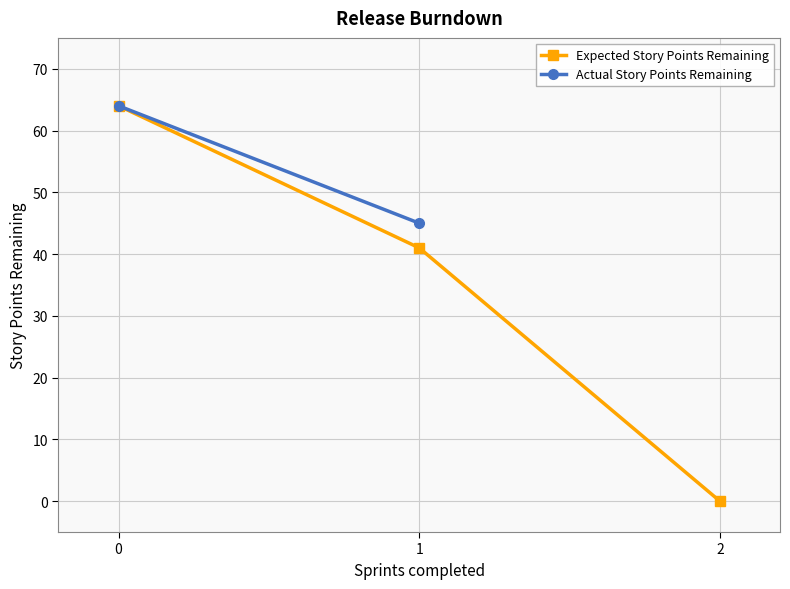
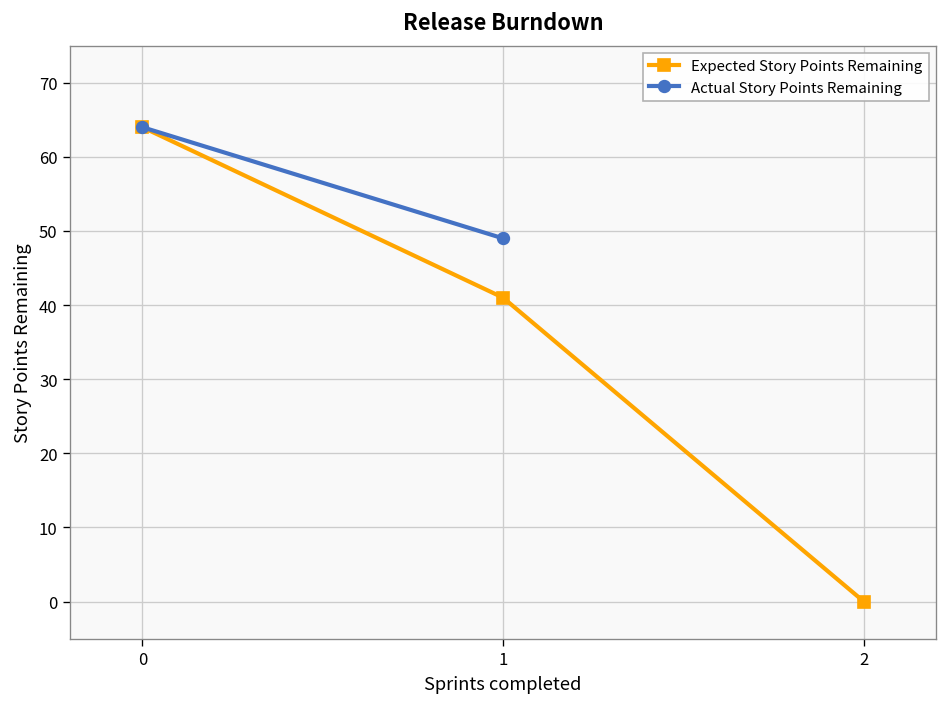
  {
    "Expected Story Points Remaining": {
      "1": 41,
      "2": 0
    },
    "Actual Story Points Remaining": {
-     "1": 45
+     "1": 49
    }
  }
